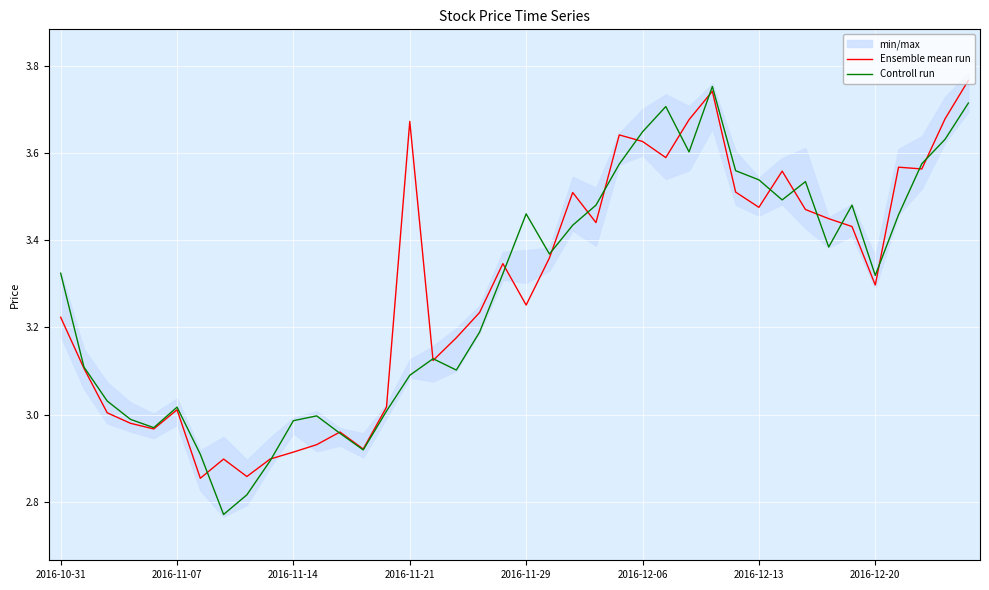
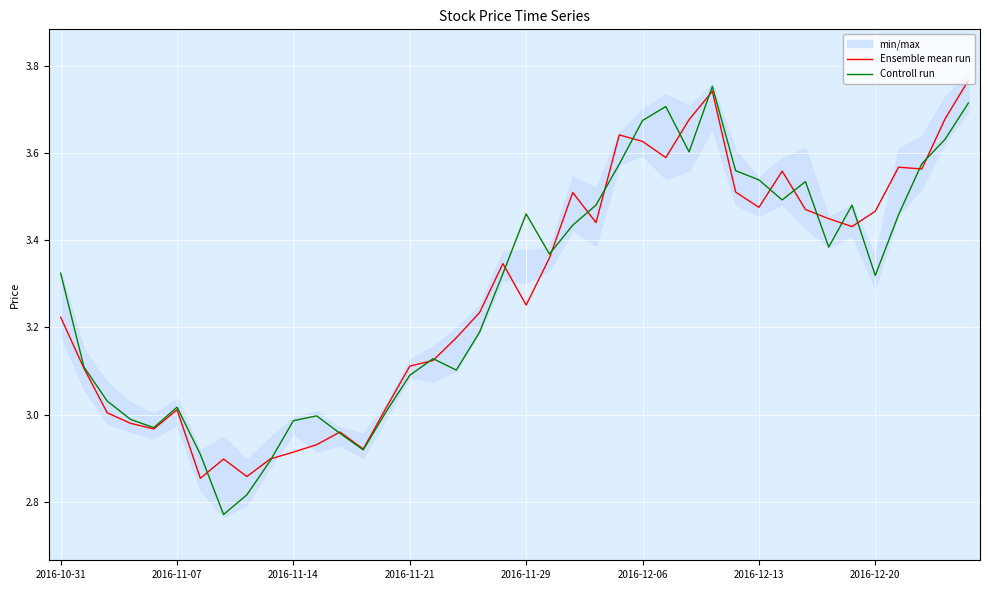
  {
    "Ensemble mean run": {
      "2016-10-31": 3.22,
      "2016-11-07": 3.01,
      "2016-11-14": 2.91,
-     "2016-11-21": 3.67,
+     "2016-11-21": 3.11,
      "2016-11-29": 3.25,
      "2016-12-06": 3.63,
      "2016-12-13": 3.48,
-     "2016-12-20": 3.30
+     "2016-12-20": 3.47
    },
    "Controll run": {
      "2016-11-07": 3.02,
      "2016-11-14": 2.99,
      "2016-11-21": 3.09,
      "2016-11-29": 3.46,
-     "2016-12-06": 3.65,
+     "2016-12-06": 3.67,
      "2016-12-20": 3.32
    }
  }
